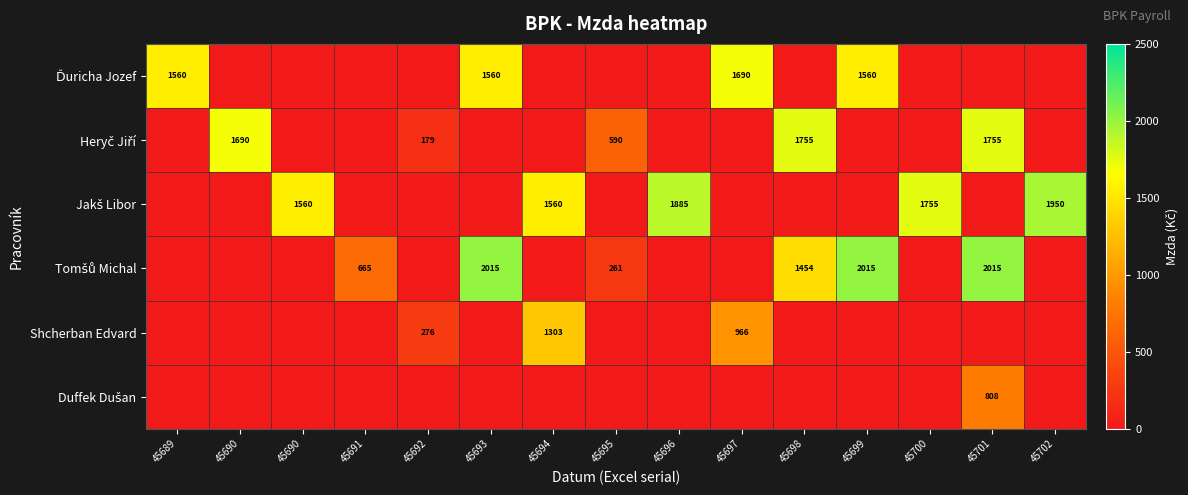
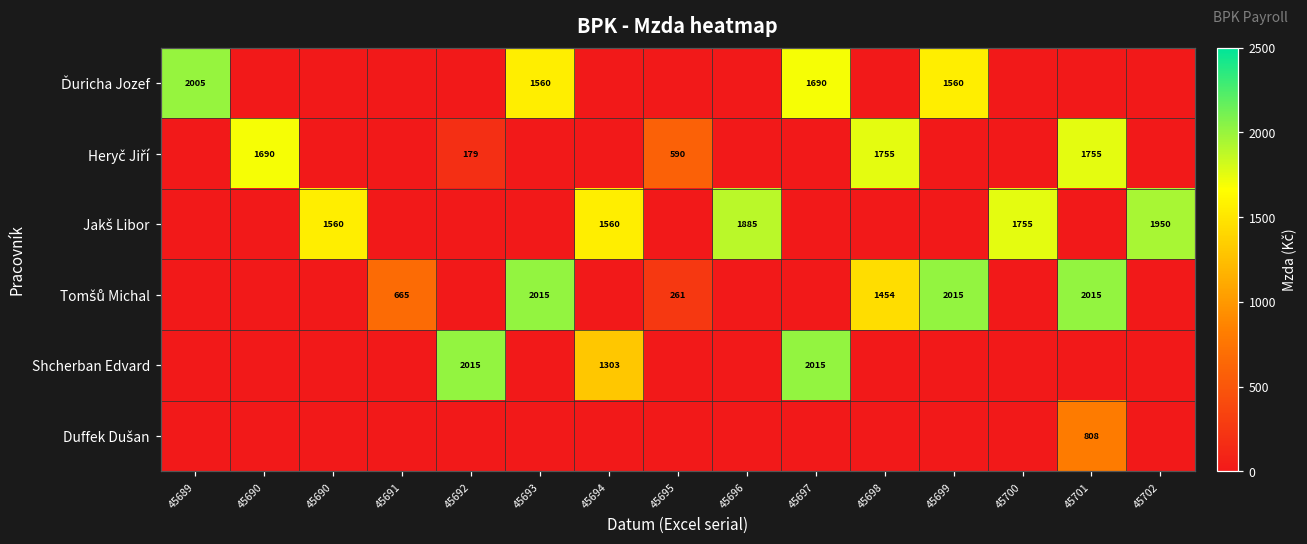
  {
    "Ďuricha Jozef": {
-     "45689": 1560,
+     "45689": 2005,
      "45693": 1560,
      "45697": 1690,
      "45699": 1560
    },
    "Heryč Jiří": {
      "45692": 179,
      "45695": 590,
      "45698": 1755,
      "45701": 1755
    },
    "Jakš Libor": {
      "45694": 1560,
      "45696": 1885,
      "45700": 1755,
      "45702": 1950
    },
    "Tomšů Michal": {
      "45691": 665,
      "45693": 2015,
      "45695": 261,
      "45698": 1454,
      "45699": 2015,
      "45701": 2015
    },
    "Shcherban Edvard": {
-     "45692": 276,
+     "45692": 2015,
      "45694": 1303,
-     "45697": 966
+     "45697": 2015
    },
    "Duffek Dušan": {
      "45701": 808
    }
  }
